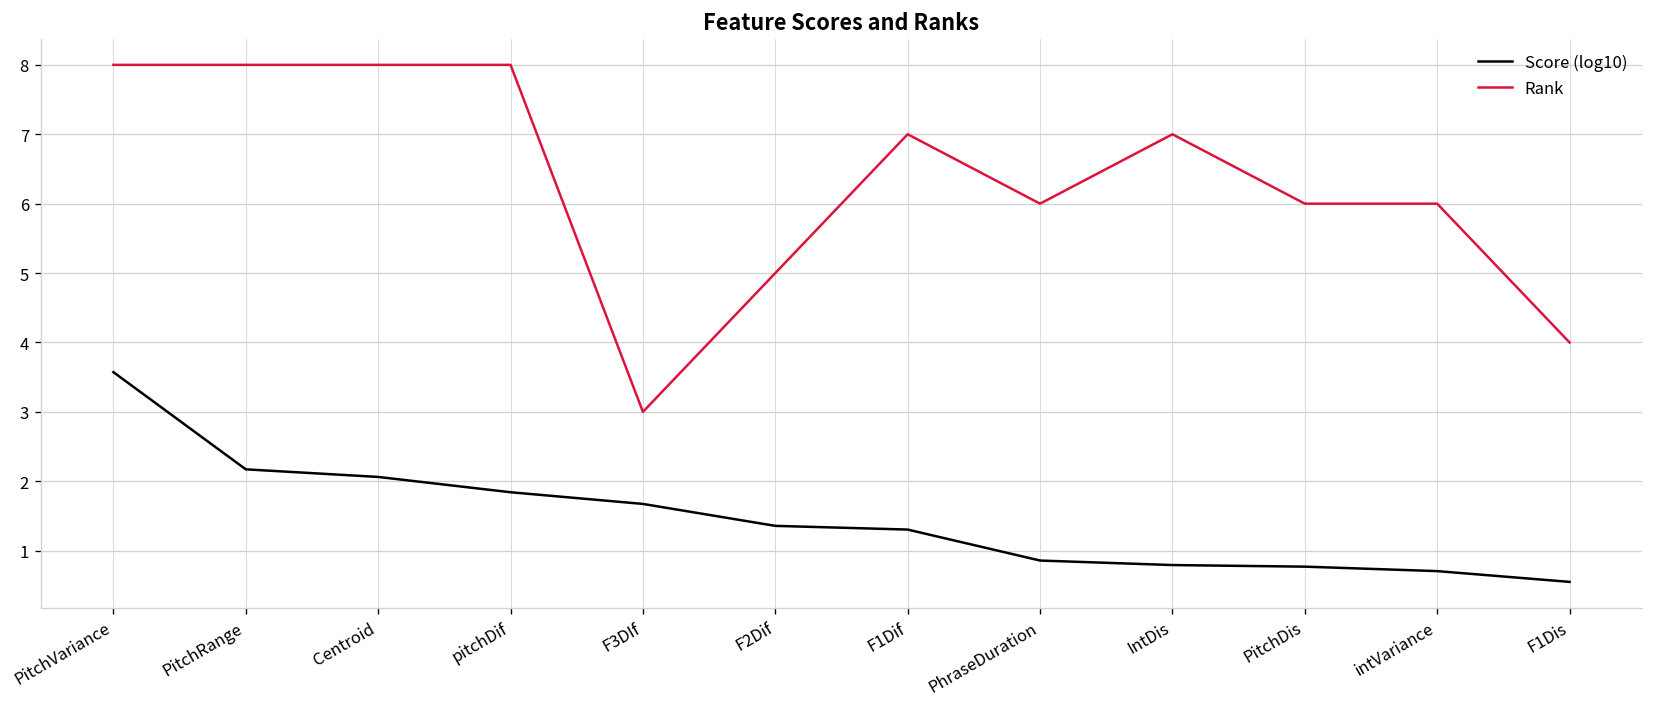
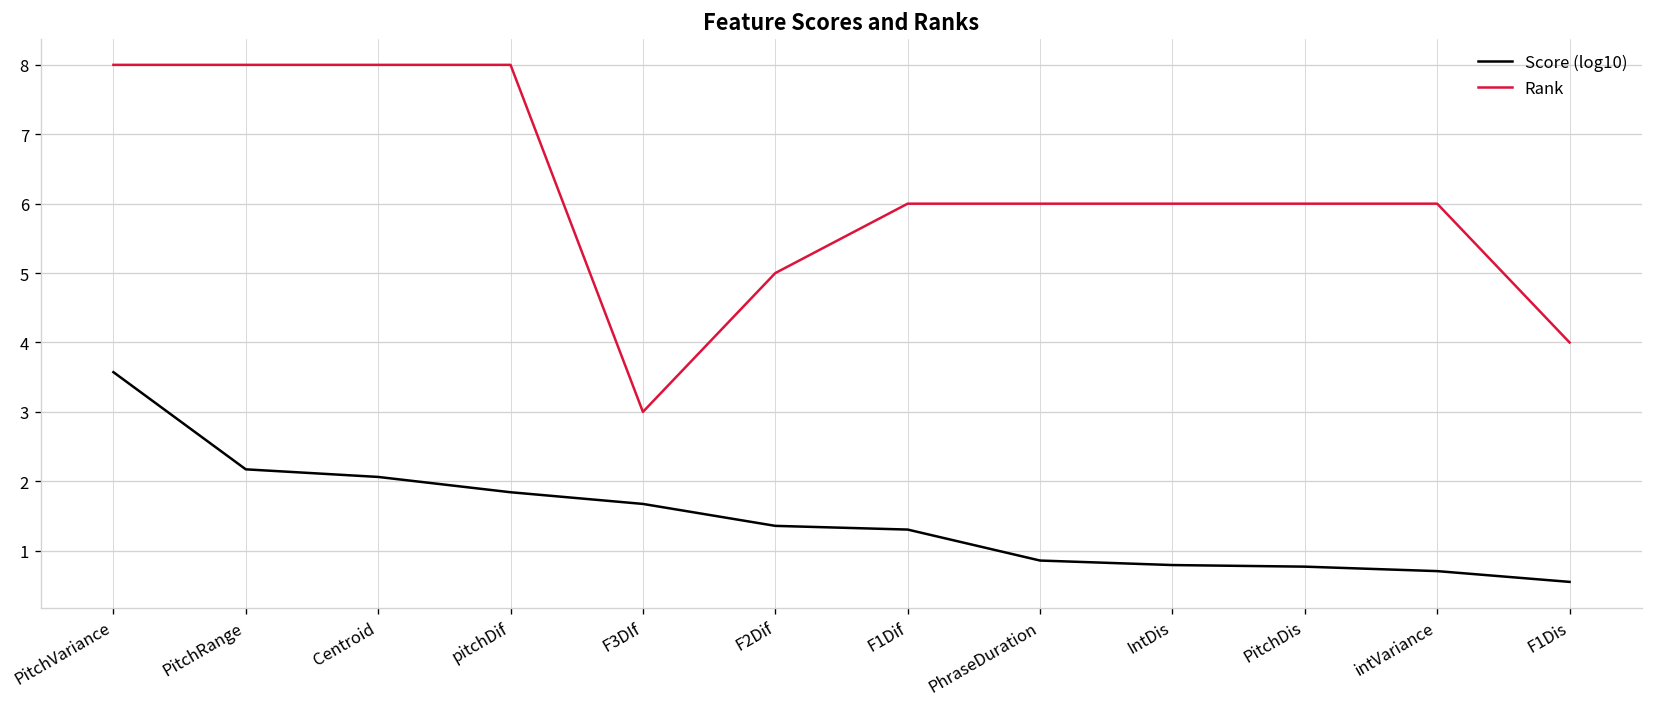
  {
    "Score (log10)": {
      "PitchVariance": 3.6,
      "PitchRange": 2.2,
      "Centroid": 2.1,
      "pitchDif": 1.8,
      "F3DIf": 1.7,
      "F2Dif": 1.4,
      "F1Dif": 1.3,
      "PhraseDuration": 0.9,
      "IntDis": 0.8,
      "PitchDis": 0.8,
      "intVariance": 0.7,
      "F1Dis": 0.6
    },
    "Rank": {
      "PitchVariance": 8,
      "PitchRange": 8,
      "Centroid": 8,
      "pitchDif": 8,
      "F3DIf": 3,
      "F2Dif": 5,
-     "F1Dif": 7,
+     "F1Dif": 6,
      "PhraseDuration": 6,
-     "IntDis": 7,
+     "IntDis": 6,
      "PitchDis": 6,
      "intVariance": 6,
      "F1Dis": 4
    }
  }
